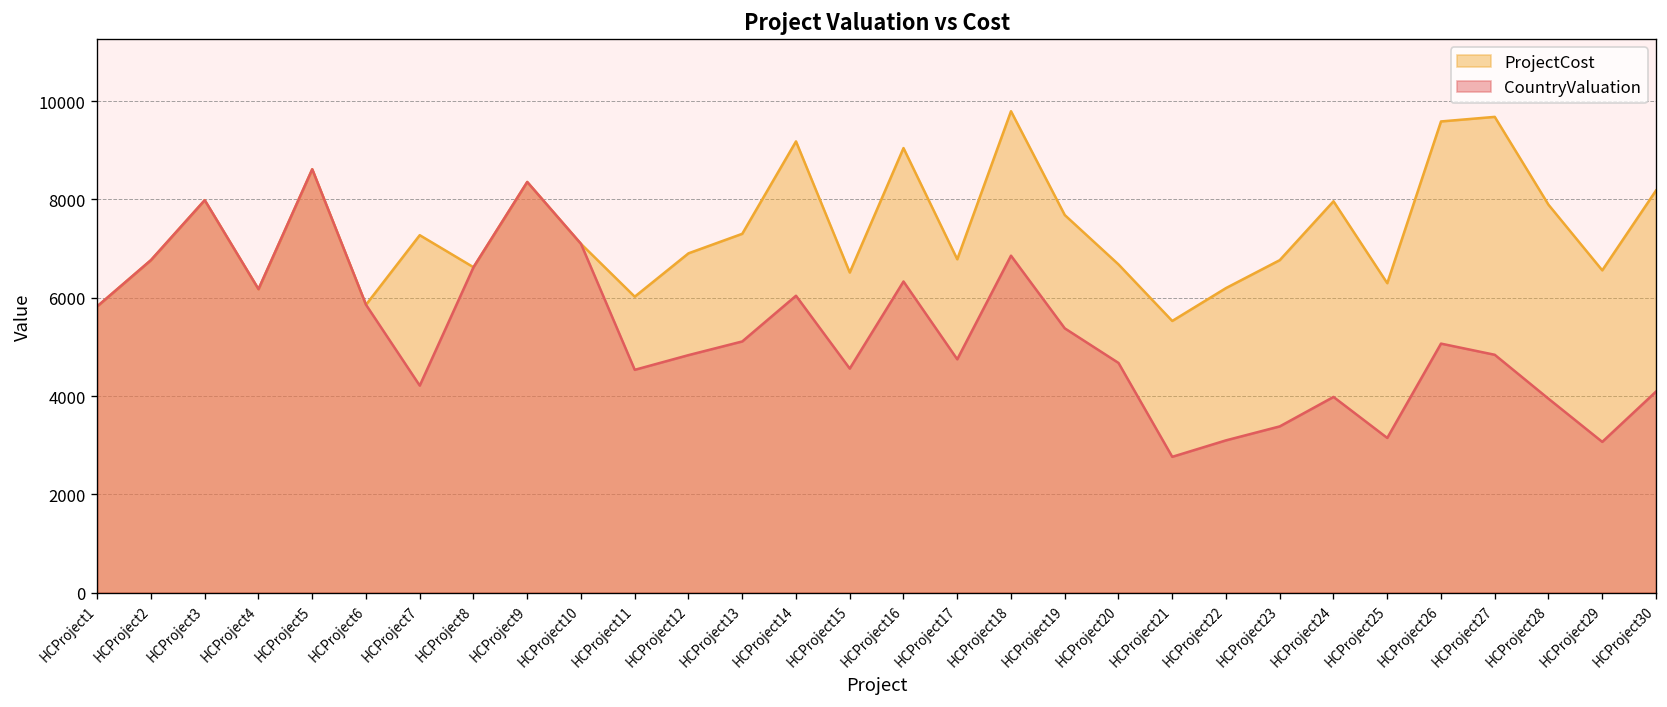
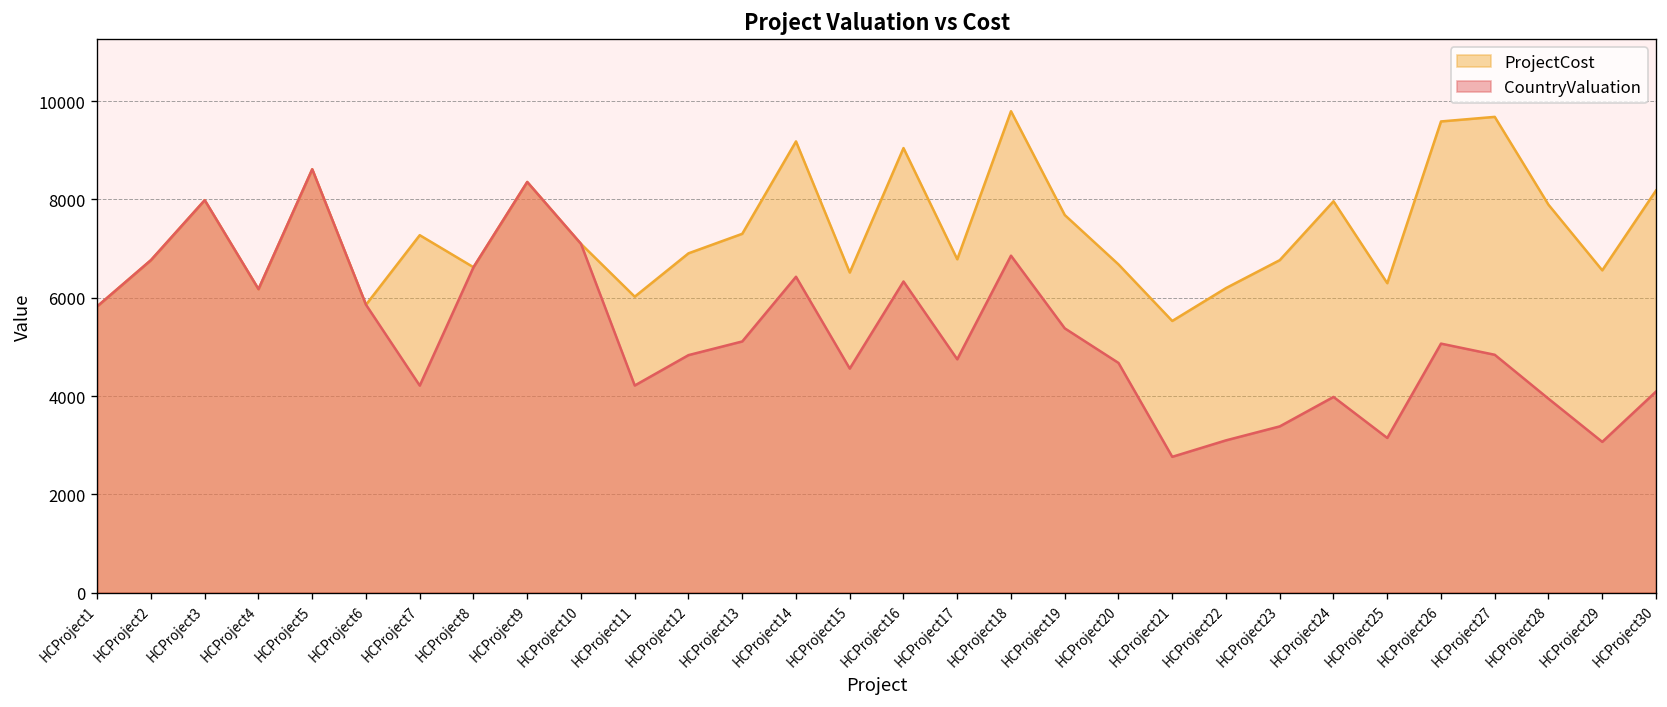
  {
    "ProjectCost": {
      "HCProject7": 7300,
      "HCProject11": 6000,
      "HCProject12": 6900,
      "HCProject13": 7300,
      "HCProject14": 9200,
      "HCProject15": 6500,
      "HCProject16": 9000,
      "HCProject17": 6800,
      "HCProject18": 9800,
      "HCProject19": 7700,
      "HCProject20": 6700,
      "HCProject21": 5500,
      "HCProject22": 6200,
      "HCProject23": 6800,
      "HCProject24": 8000,
      "HCProject25": 6300,
      "HCProject26": 9600,
      "HCProject27": 9700,
      "HCProject28": 7900,
      "HCProject29": 6600,
      "HCProject30": 8200
    },
    "CountryValuation": {
      "HCProject7": 4200,
-     "HCProject11": 4500,
+     "HCProject11": 4200,
      "HCProject12": 4800,
      "HCProject13": 5100,
-     "HCProject14": 6000,
+     "HCProject14": 6400,
      "HCProject15": 4600,
      "HCProject16": 6300,
      "HCProject17": 4700,
      "HCProject18": 6900,
      "HCProject19": 5400,
      "HCProject20": 4700,
      "HCProject21": 2800,
      "HCProject22": 3100,
      "HCProject23": 3400,
      "HCProject24": 4000,
      "HCProject25": 3100,
      "HCProject26": 5100,
      "HCProject27": 4800,
      "HCProject28": 3900,
      "HCProject29": 3100,
      "HCProject30": 4100
    }
  }
